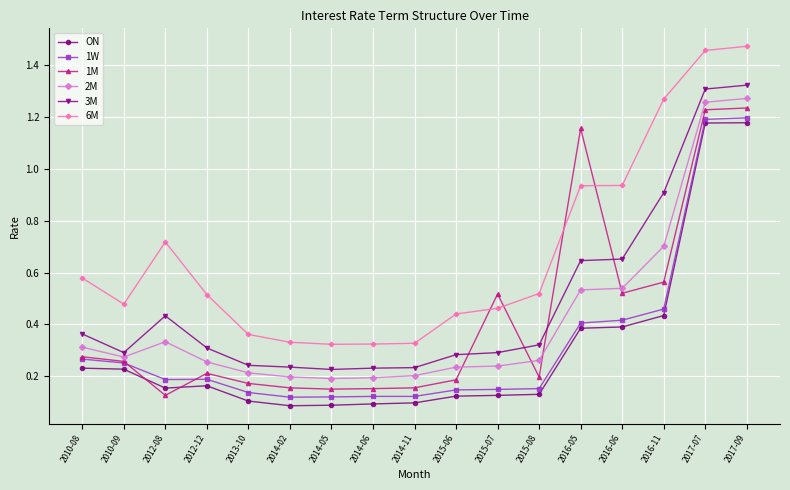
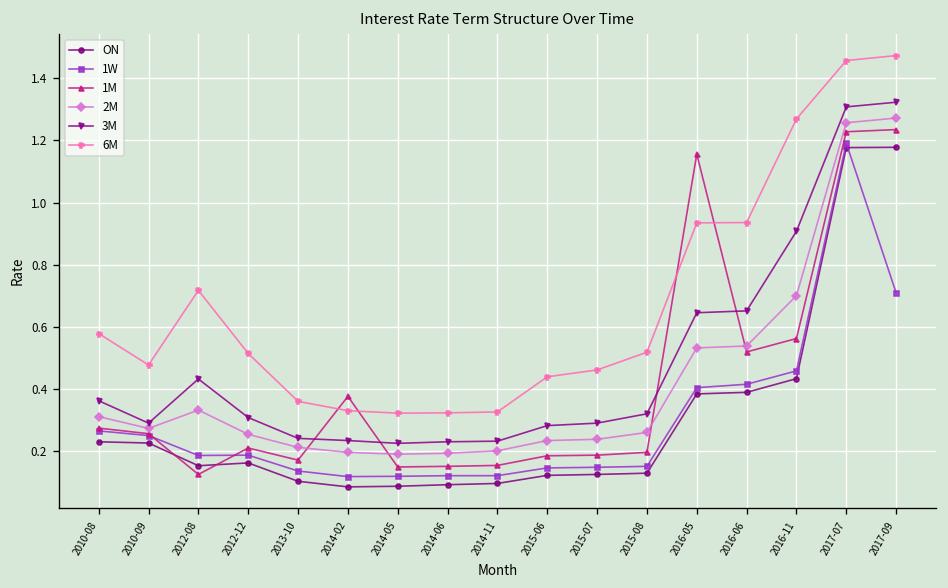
  {
    "1W": {
      "2012-08": 0.19,
      "2012-12": 0.19,
      "2013-10": 0.14,
      "2014-02": 0.12,
      "2014-05": 0.12,
      "2014-06": 0.12,
      "2014-11": 0.12,
      "2015-06": 0.15,
      "2015-07": 0.15,
      "2015-08": 0.15,
      "2016-05": 0.41,
      "2016-06": 0.42,
      "2016-11": 0.46,
      "2017-07": 1.19,
-     "2017-09": 1.20
+     "2017-09": 0.71
    },
    "1M": {
      "2012-08": 0.13,
      "2012-12": 0.21,
      "2013-10": 0.17,
-     "2014-02": 0.16,
+     "2014-02": 0.38,
      "2014-05": 0.15,
      "2014-06": 0.15,
      "2014-11": 0.16,
      "2015-06": 0.19,
-     "2015-07": 0.52,
+     "2015-07": 0.19,
      "2015-08": 0.20,
      "2016-05": 1.16,
      "2016-06": 0.52,
      "2016-11": 0.56,
      "2017-07": 1.23,
      "2017-09": 1.24
    }
  }
